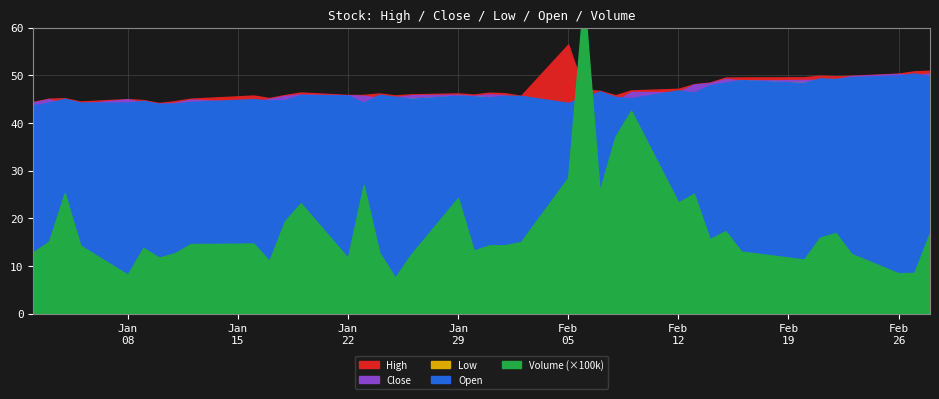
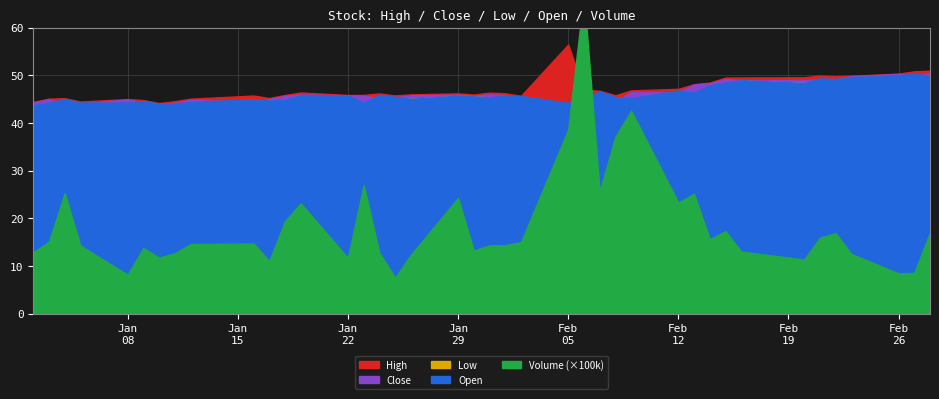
  {
    "High": {
      "Feb 05": 57
    },
    "Volume (×100k)": {
      "Jan 08": 8,
      "Jan 22": 12,
      "Jan 29": 24,
-     "Feb 05": 29,
+     "Feb 05": 39,
      "Feb 12": 23,
      "Feb 26": 8
    }
  }
